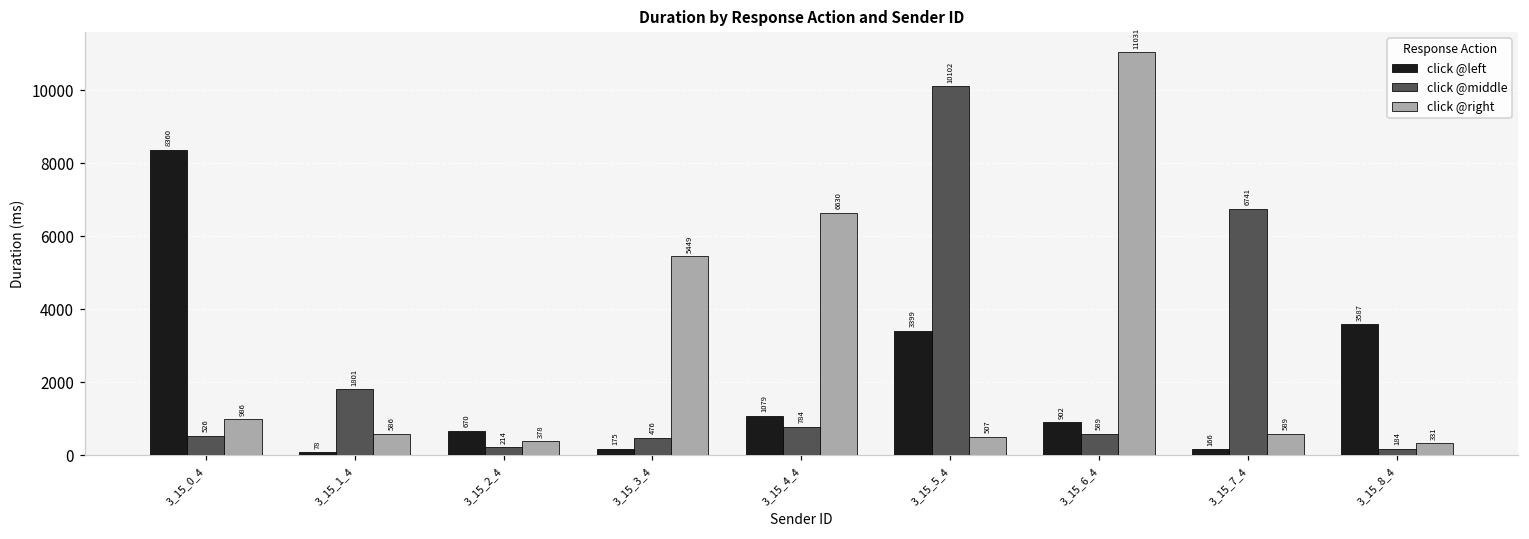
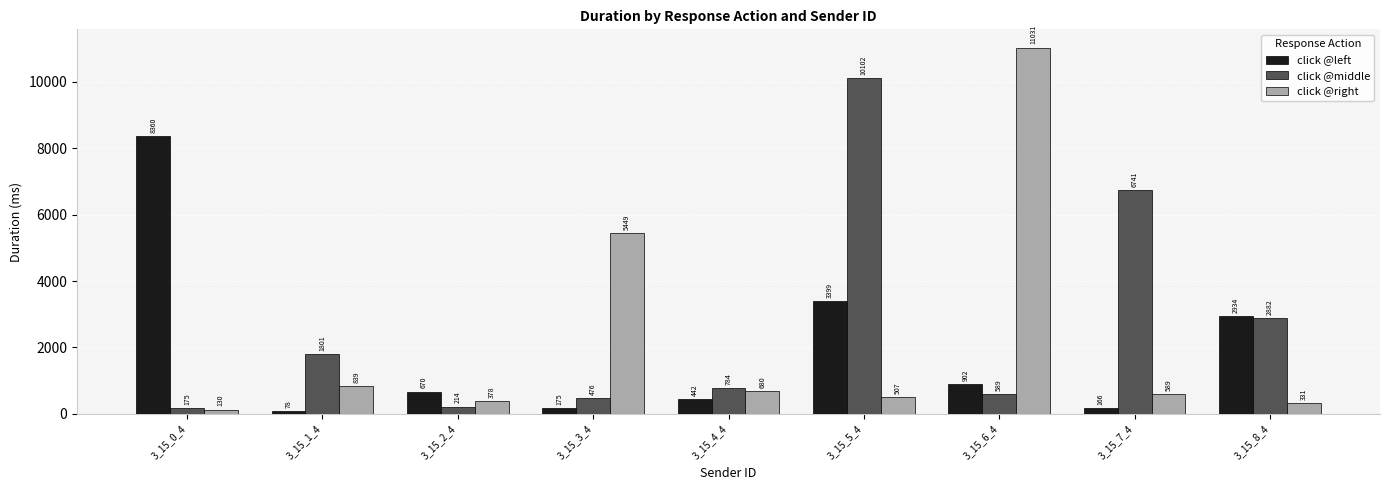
  {
    "click @left": {
      "3_15_0_4": 8360,
      "3_15_1_4": 78,
      "3_15_2_4": 670,
      "3_15_3_4": 175,
-     "3_15_4_4": 1079,
+     "3_15_4_4": 442,
      "3_15_5_4": 3399,
      "3_15_6_4": 902,
      "3_15_7_4": 166,
-     "3_15_8_4": 3587
+     "3_15_8_4": 2934
    },
    "click @middle": {
-     "3_15_0_4": 526,
+     "3_15_0_4": 175,
      "3_15_1_4": 1801,
      "3_15_2_4": 214,
      "3_15_3_4": 476,
      "3_15_4_4": 784,
      "3_15_5_4": 10102,
      "3_15_6_4": 589,
      "3_15_7_4": 6741,
-     "3_15_8_4": 184
+     "3_15_8_4": 2882
    },
    "click @right": {
-     "3_15_0_4": 986,
-     "3_15_1_4": 586,
+     "3_15_0_4": 130,
+     "3_15_1_4": 839,
      "3_15_2_4": 378,
      "3_15_3_4": 5449,
-     "3_15_4_4": 6630,
+     "3_15_4_4": 680,
      "3_15_5_4": 507,
      "3_15_6_4": 11031,
      "3_15_7_4": 589,
      "3_15_8_4": 331
    }
  }
